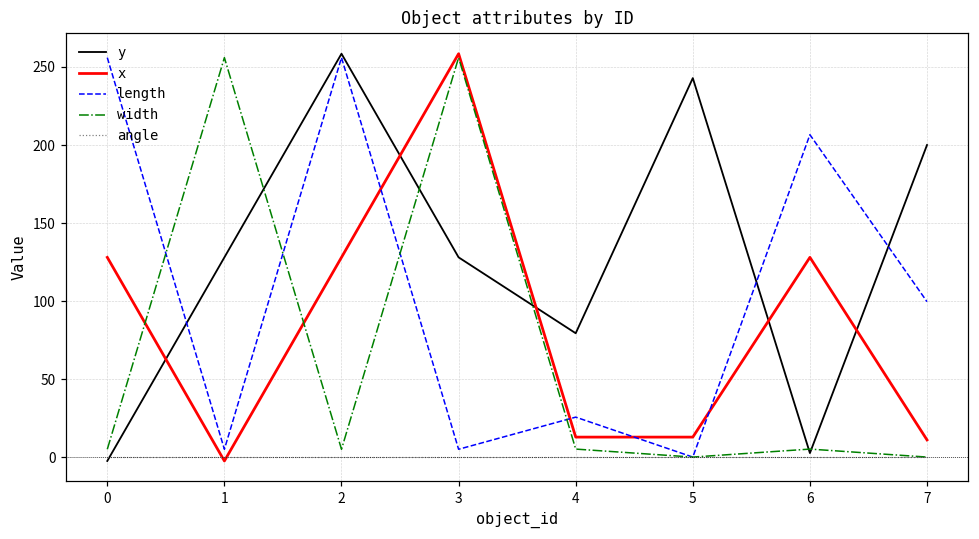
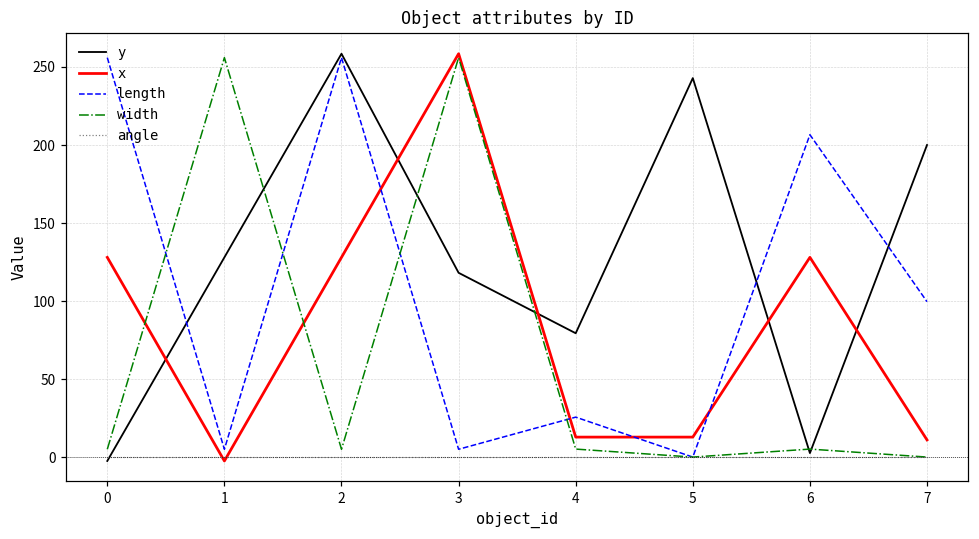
  {
    "y": {
      "0": -3,
      "1": 128,
      "2": 259,
-     "3": 128,
+     "3": 118,
      "4": 79,
      "5": 243,
      "6": 3,
      "7": 200
    },
    "x": {
      "0": 128,
      "1": -3,
      "2": 128,
      "3": 259,
      "4": 13,
      "5": 13,
      "6": 128,
      "7": 11
    },
    "length": {
      "0": 256,
      "1": 5,
      "2": 256,
      "3": 5,
      "4": 26,
      "6": 207,
      "7": 100
    },
    "width": {
      "0": 5,
      "1": 256,
      "2": 5,
      "3": 256,
      "4": 5,
      "6": 5
    },
    "angle": {
      "0": 0,
      "1": 0,
      "2": 0,
      "3": 0,
      "4": 0,
      "6": 0
    }
  }
